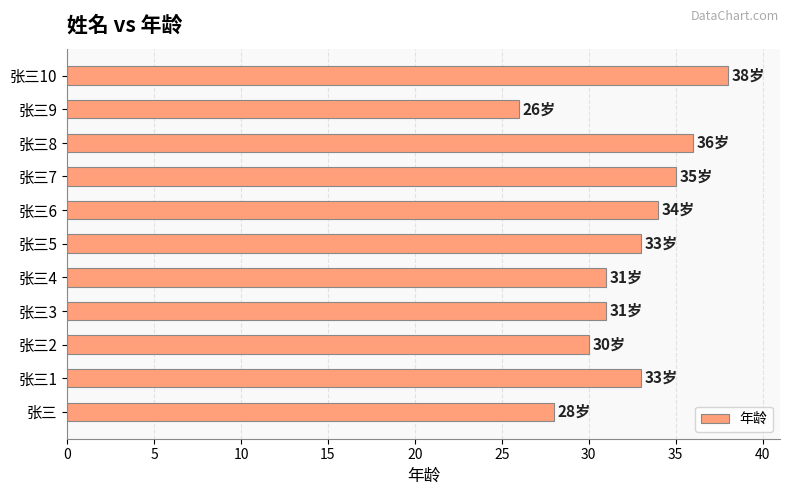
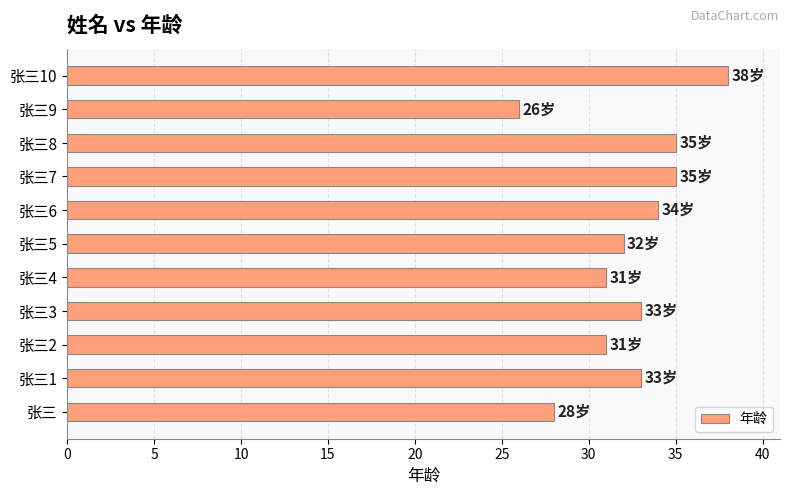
  {
    "张三10": "38岁",
    "张三9": "26岁",
-   "张三8": "36岁",
+   "张三8": "35岁",
    "张三7": "35岁",
    "张三6": "34岁",
-   "张三5": "33岁",
+   "张三5": "32岁",
    "张三4": "31岁",
-   "张三3": "31岁",
-   "张三2": "30岁",
+   "张三3": "33岁",
+   "张三2": "31岁",
    "张三1": "33岁",
    "张三": "28岁"
  }
